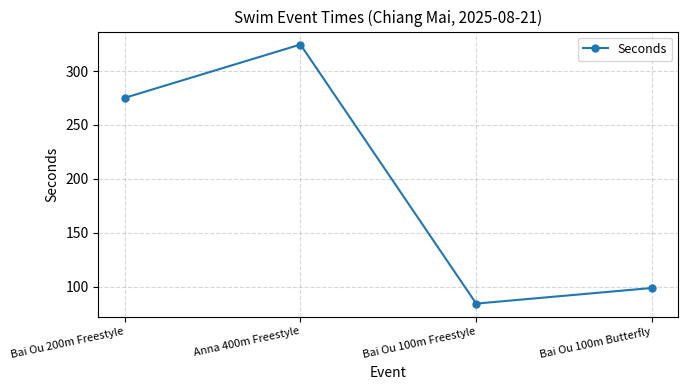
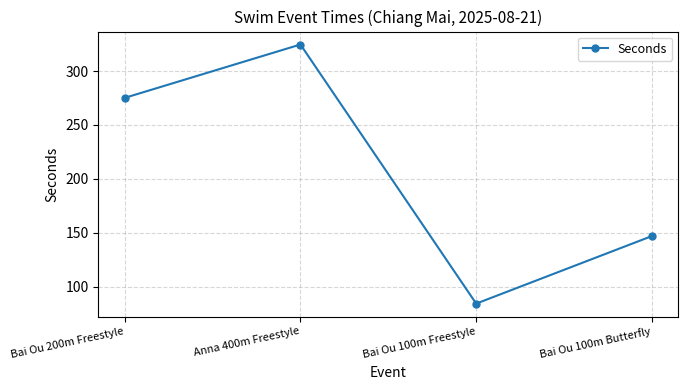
  {
    "Bai Ou 200m Freestyle": 275,
    "Anna 400m Freestyle": 325,
    "Bai Ou 100m Freestyle": 84,
-   "Bai Ou 100m Butterfly": 99
+   "Bai Ou 100m Butterfly": 147
  }
